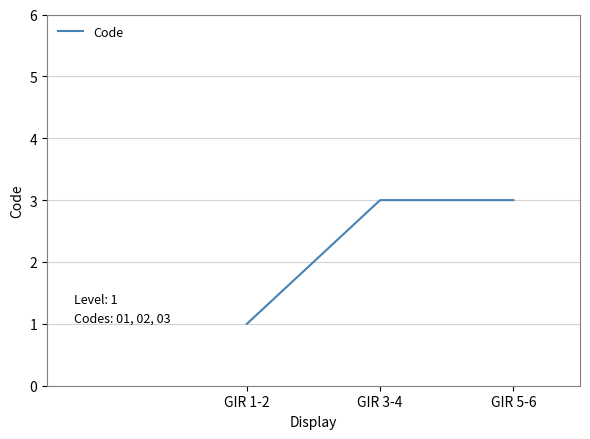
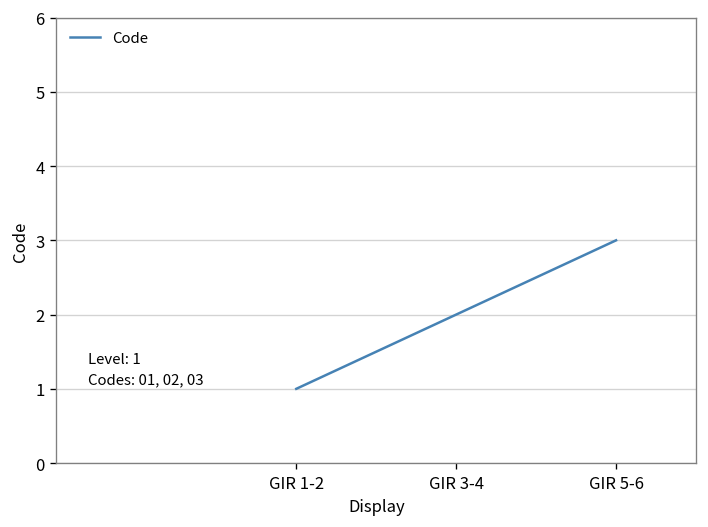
  {
    "GIR 1-2": 1,
-   "GIR 3-4": 3,
+   "GIR 3-4": 2,
    "GIR 5-6": 3
  }
